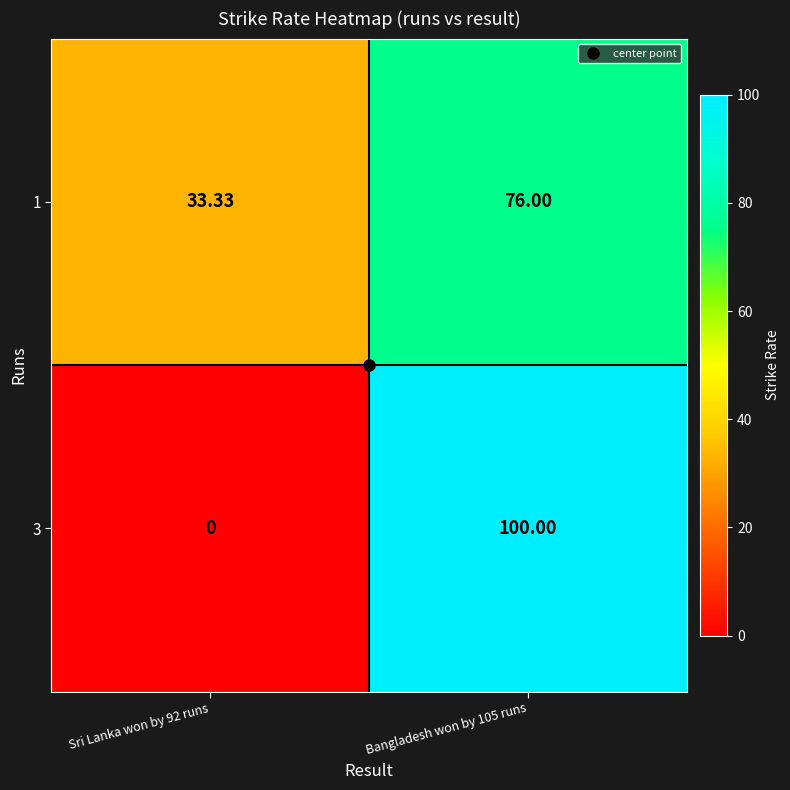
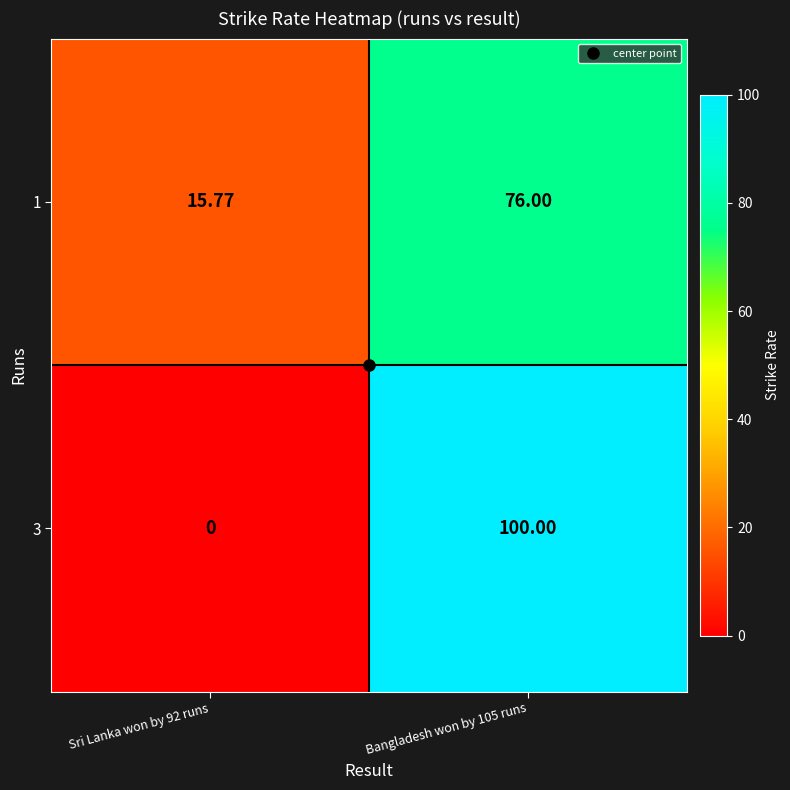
  {
    "1": {
-     "Sri Lanka won by 92 runs": 33.33,
+     "Sri Lanka won by 92 runs": 15.77,
      "Bangladesh won by 105 runs": 76.00
    },
    "3": {
      "Sri Lanka won by 92 runs": 0,
      "Bangladesh won by 105 runs": 100.00
    }
  }
